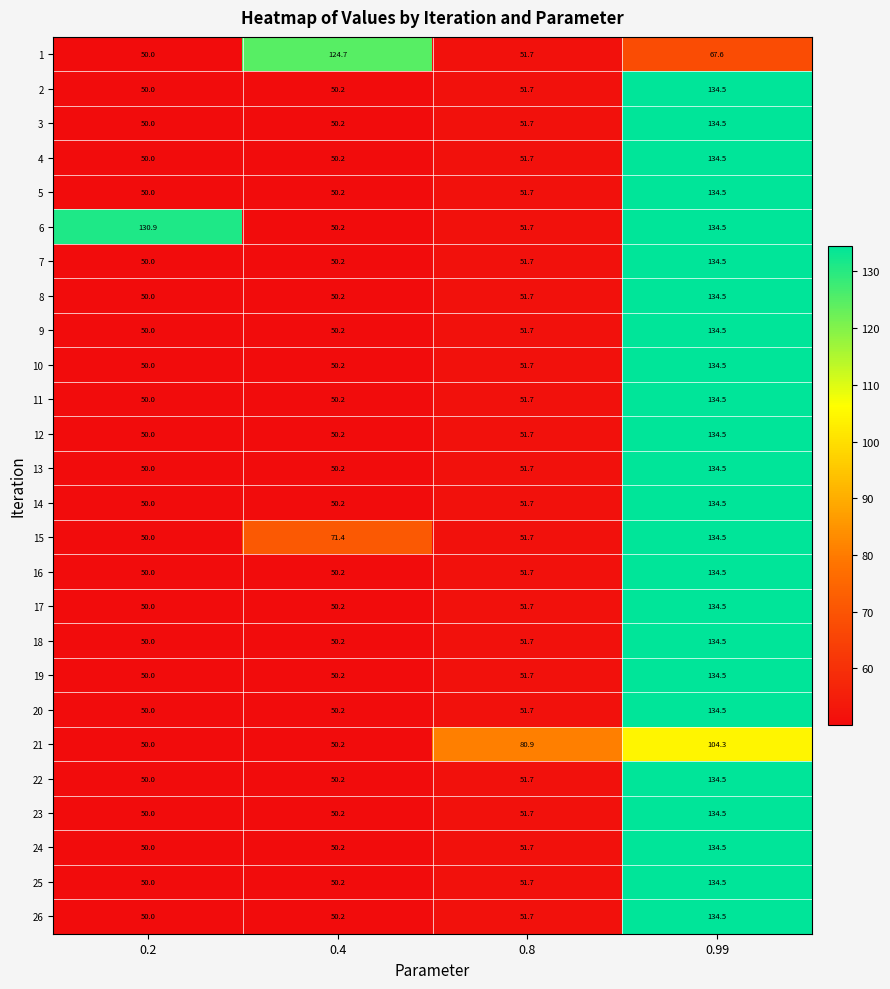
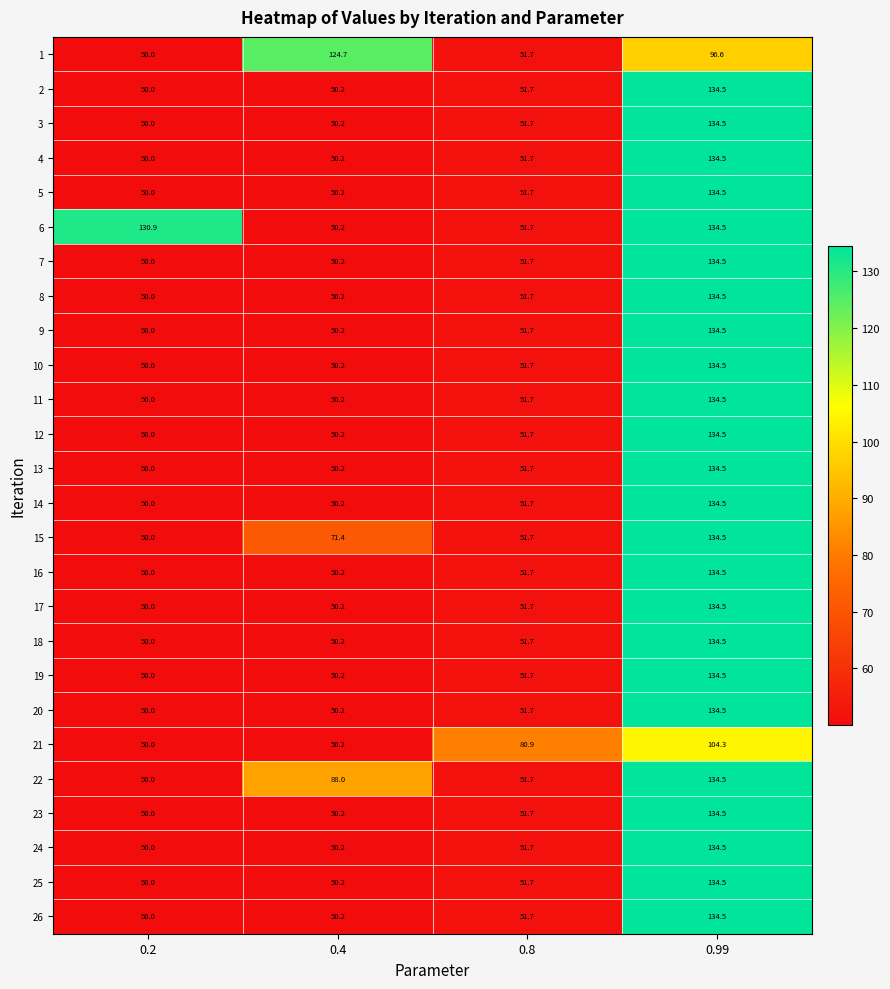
  {
    "1": {
      "0.2": 50.0,
      "0.4": 124.7,
      "0.8": 51.7,
-     "0.99": 67.6
+     "0.99": 96.6
    },
    "2": {
      "0.2": 50.0,
      "0.4": 50.2,
      "0.8": 51.7,
      "0.99": 134.5
    },
    "3": {
      "0.2": 50.0,
      "0.4": 50.2,
      "0.8": 51.7,
      "0.99": 134.5
    },
    "4": {
      "0.2": 50.0,
      "0.4": 50.2,
      "0.8": 51.7,
      "0.99": 134.5
    },
    "5": {
      "0.2": 50.0,
      "0.4": 50.2,
      "0.8": 51.7,
      "0.99": 134.5
    },
    "6": {
      "0.2": 130.9,
      "0.4": 50.2,
      "0.8": 51.7,
      "0.99": 134.5
    },
    "7": {
      "0.2": 50.0,
      "0.4": 50.2,
      "0.8": 51.7,
      "0.99": 134.5
    },
    "8": {
      "0.2": 50.0,
      "0.4": 50.2,
      "0.8": 51.7,
      "0.99": 134.5
    },
    "9": {
      "0.2": 50.0,
      "0.4": 50.2,
      "0.8": 51.7,
      "0.99": 134.5
    },
    "10": {
      "0.2": 50.0,
      "0.4": 50.2,
      "0.8": 51.7,
      "0.99": 134.5
    },
    "11": {
      "0.2": 50.0,
      "0.4": 50.2,
      "0.8": 51.7,
      "0.99": 134.5
    },
    "12": {
      "0.2": 50.0,
      "0.4": 50.2,
      "0.8": 51.7,
      "0.99": 134.5
    },
    "13": {
      "0.2": 50.0,
      "0.4": 50.2,
      "0.8": 51.7,
      "0.99": 134.5
    },
    "14": {
      "0.2": 50.0,
      "0.4": 50.2,
      "0.8": 51.7,
      "0.99": 134.5
    },
    "15": {
      "0.2": 50.0,
      "0.4": 71.4,
      "0.8": 51.7,
      "0.99": 134.5
    },
    "16": {
      "0.2": 50.0,
      "0.4": 50.2,
      "0.8": 51.7,
      "0.99": 134.5
    },
    "17": {
      "0.2": 50.0,
      "0.4": 50.2,
      "0.8": 51.7,
      "0.99": 134.5
    },
    "18": {
      "0.2": 50.0,
      "0.4": 50.2,
      "0.8": 51.7,
      "0.99": 134.5
    },
    "19": {
      "0.2": 50.0,
      "0.4": 50.2,
      "0.8": 51.7,
      "0.99": 134.5
    },
    "20": {
      "0.2": 50.0,
      "0.4": 50.2,
      "0.8": 51.7,
      "0.99": 134.5
    },
    "21": {
      "0.2": 50.0,
      "0.4": 50.2,
      "0.8": 80.9,
      "0.99": 104.3
    },
    "22": {
      "0.2": 50.0,
-     "0.4": 50.2,
+     "0.4": 88.0,
      "0.8": 51.7,
      "0.99": 134.5
    },
    "23": {
      "0.2": 50.0,
      "0.4": 50.2,
      "0.8": 51.7,
      "0.99": 134.5
    },
    "24": {
      "0.2": 50.0,
      "0.4": 50.2,
      "0.8": 51.7,
      "0.99": 134.5
    },
    "25": {
      "0.2": 50.0,
      "0.4": 50.2,
      "0.8": 51.7,
      "0.99": 134.5
    },
    "26": {
      "0.2": 50.0,
      "0.4": 50.2,
      "0.8": 51.7,
      "0.99": 134.5
    }
  }
